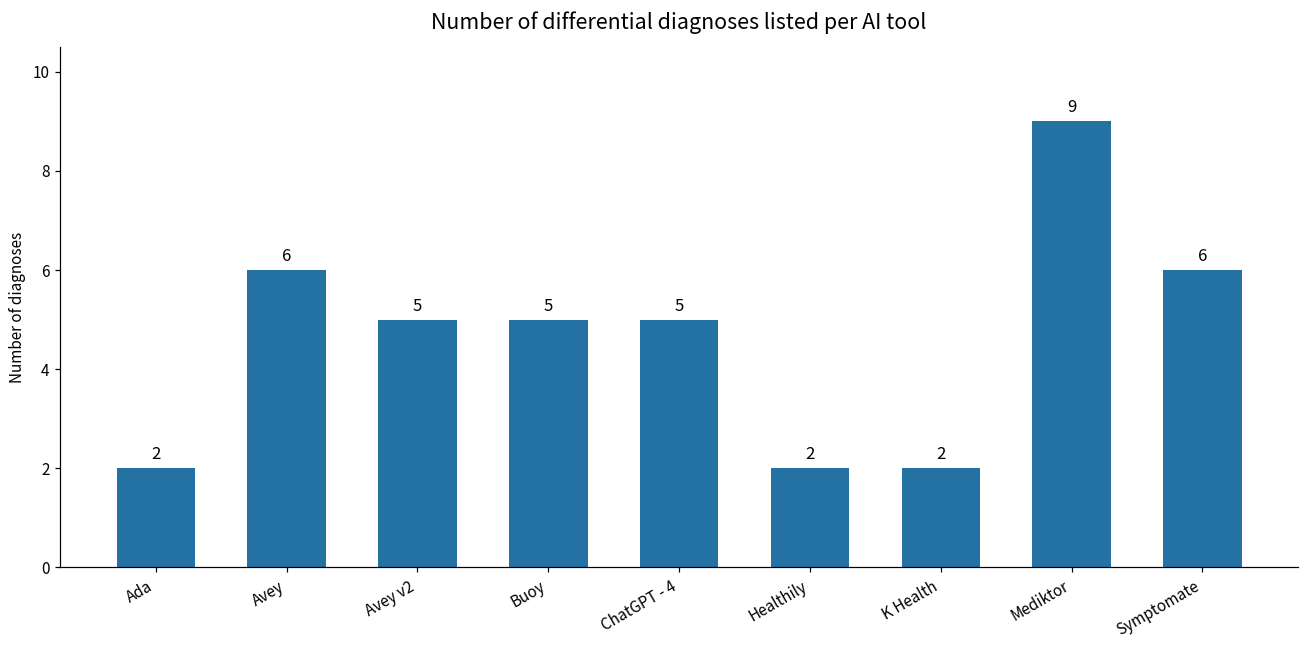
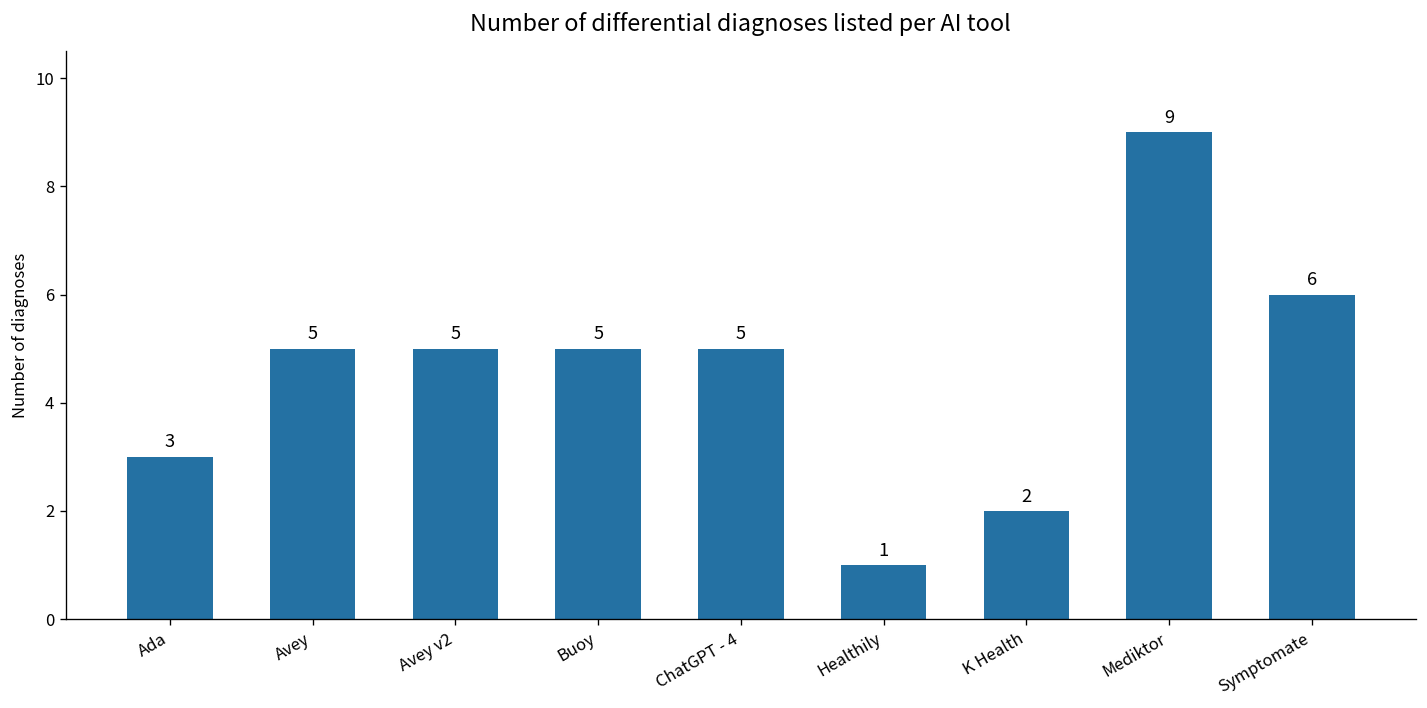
  {
-   "Ada": 2,
-   "Avey": 6,
+   "Ada": 3,
+   "Avey": 5,
    "Avey v2": 5,
    "Buoy": 5,
    "ChatGPT - 4": 5,
-   "Healthily": 2,
+   "Healthily": 1,
    "K Health": 2,
    "Mediktor": 9,
    "Symptomate": 6
  }
